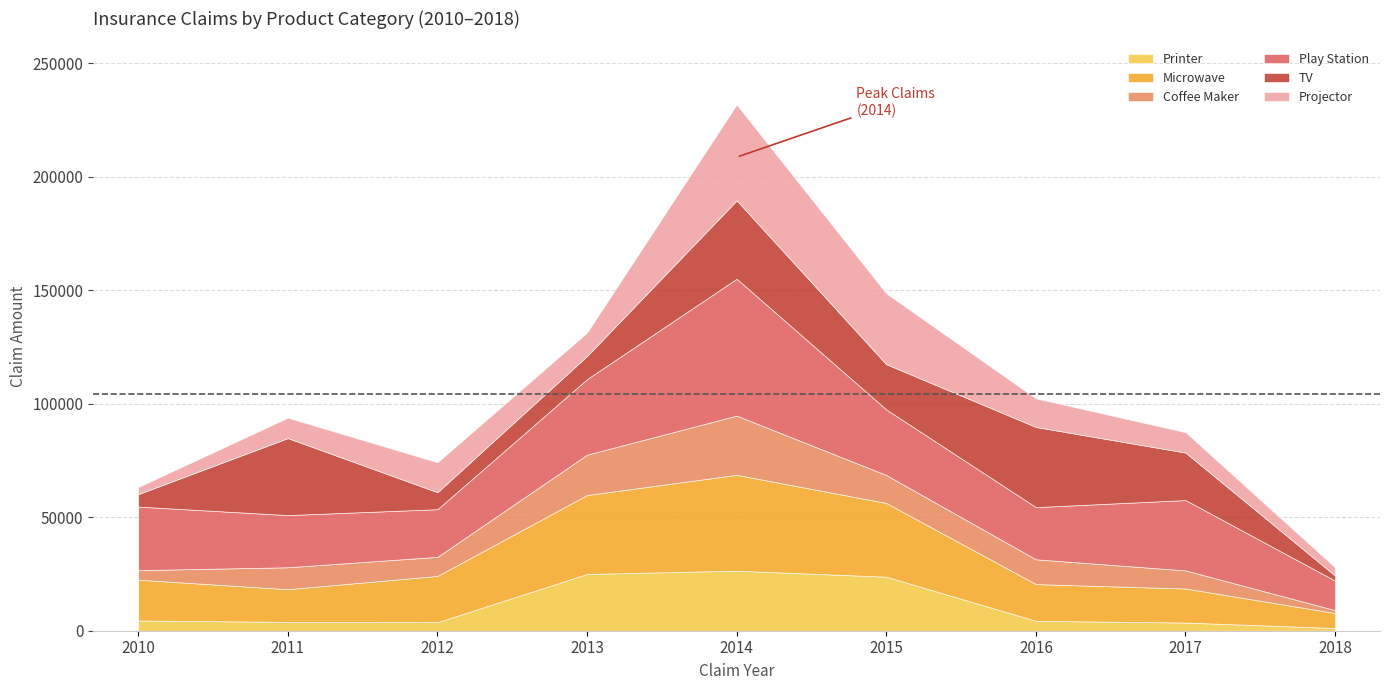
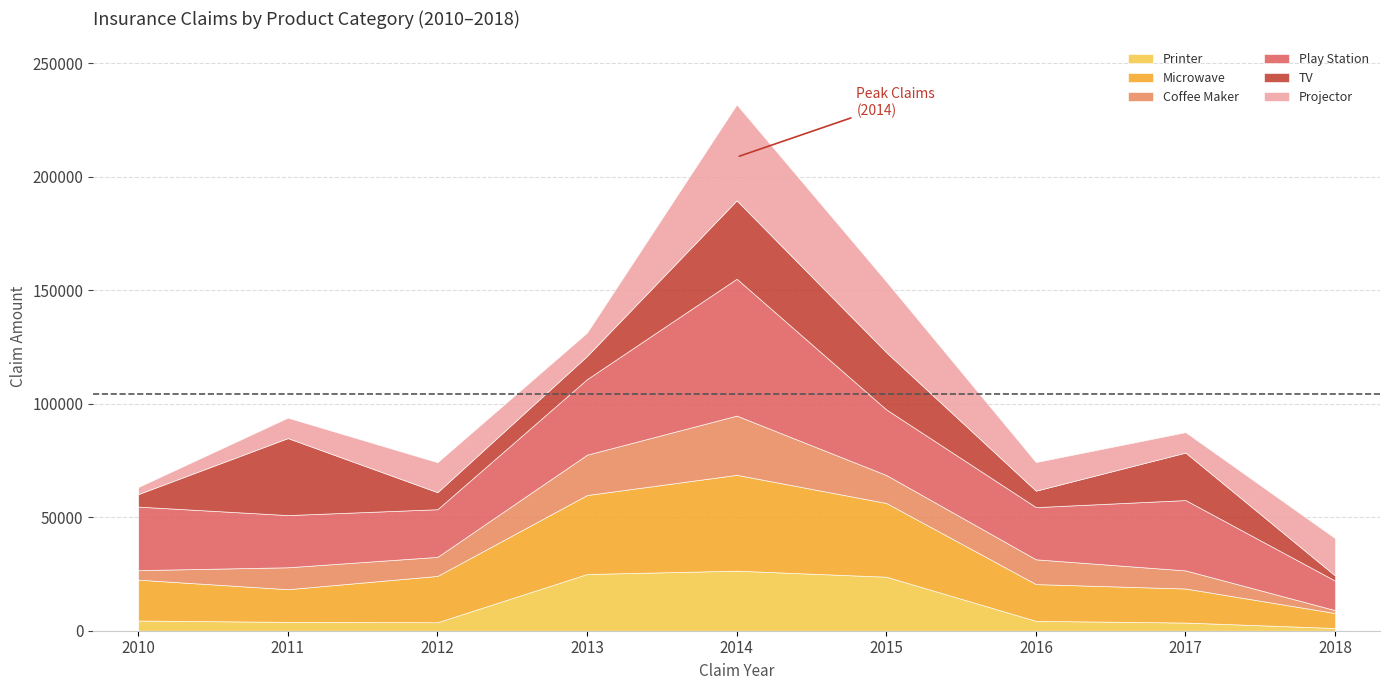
  {
    "TV": {
      "2010": 6000,
      "2011": 34000,
      "2012": 8000,
      "2013": 10000,
      "2014": 35000,
-     "2015": 20000,
-     "2016": 35000,
+     "2015": 25000,
+     "2016": 7000,
      "2017": 21000,
      "2018": 2000
    },
    "Projector": {
      "2010": 3000,
      "2011": 9000,
      "2012": 13000,
      "2013": 10000,
      "2015": 31000,
      "2016": 13000,
      "2017": 9000,
-     "2018": 4000
+     "2018": 16000
    }
  }
